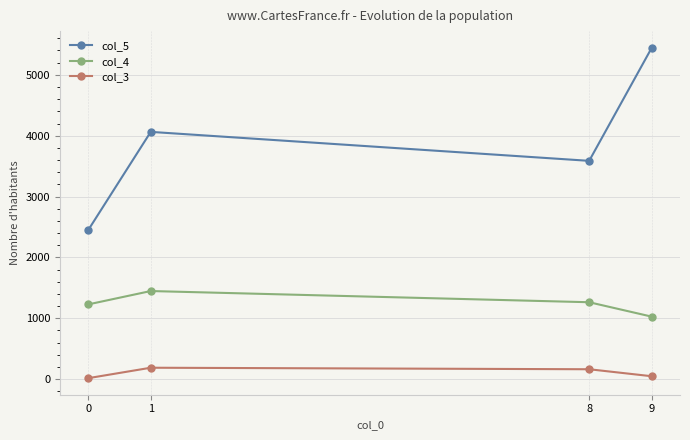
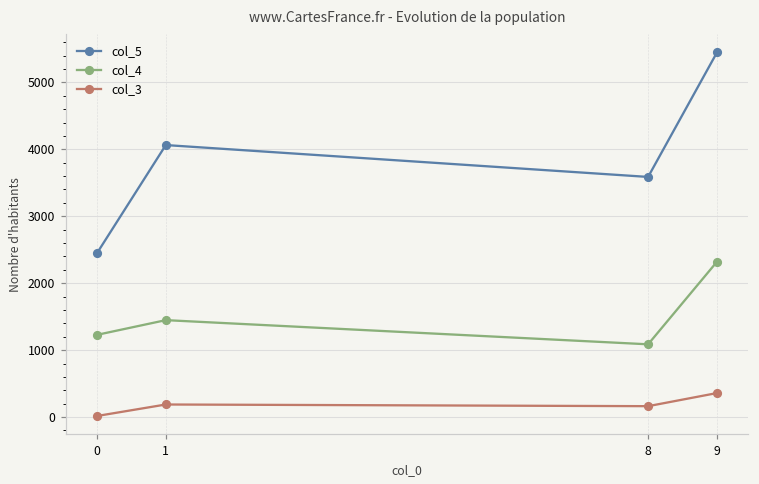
  {
    "col_5": {
      "0": 2400,
      "1": 4100,
      "8": 3600,
      "9": 5400
    },
    "col_4": {
      "0": 1200,
      "1": 1400,
-     "8": 1300,
-     "9": 1000
+     "8": 1100,
+     "9": 2300
    },
    "col_3": {
      "0": 0,
      "1": 200,
      "8": 200,
-     "9": 0
+     "9": 400
    }
  }
